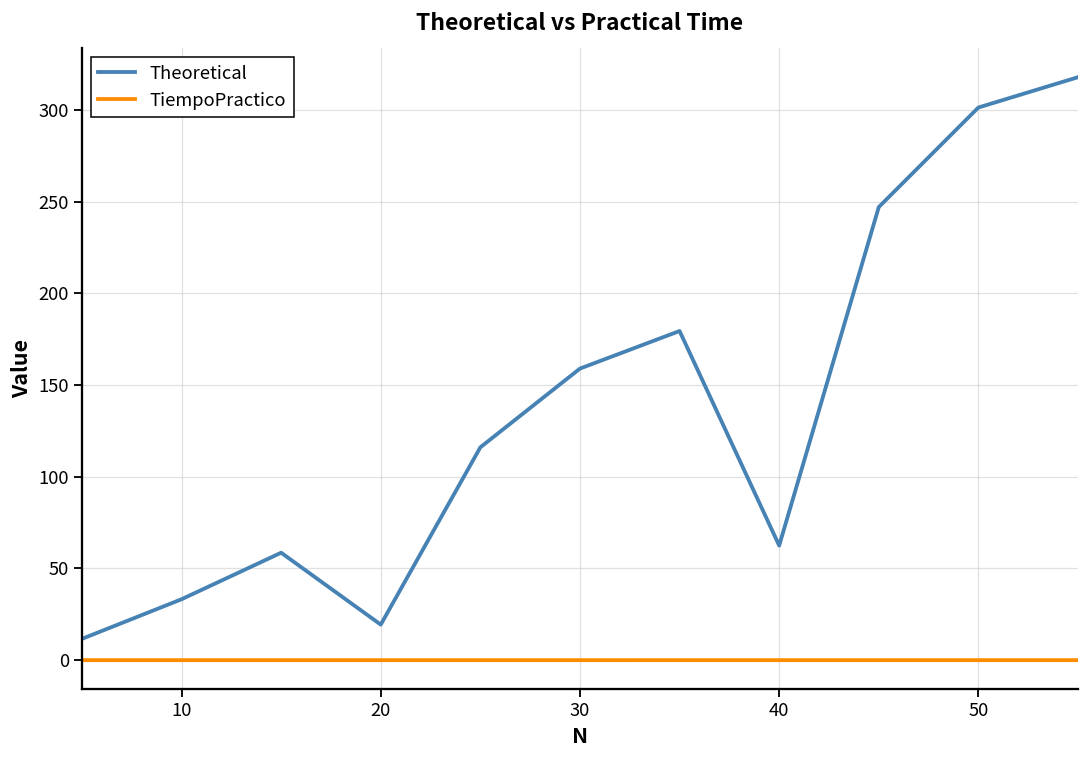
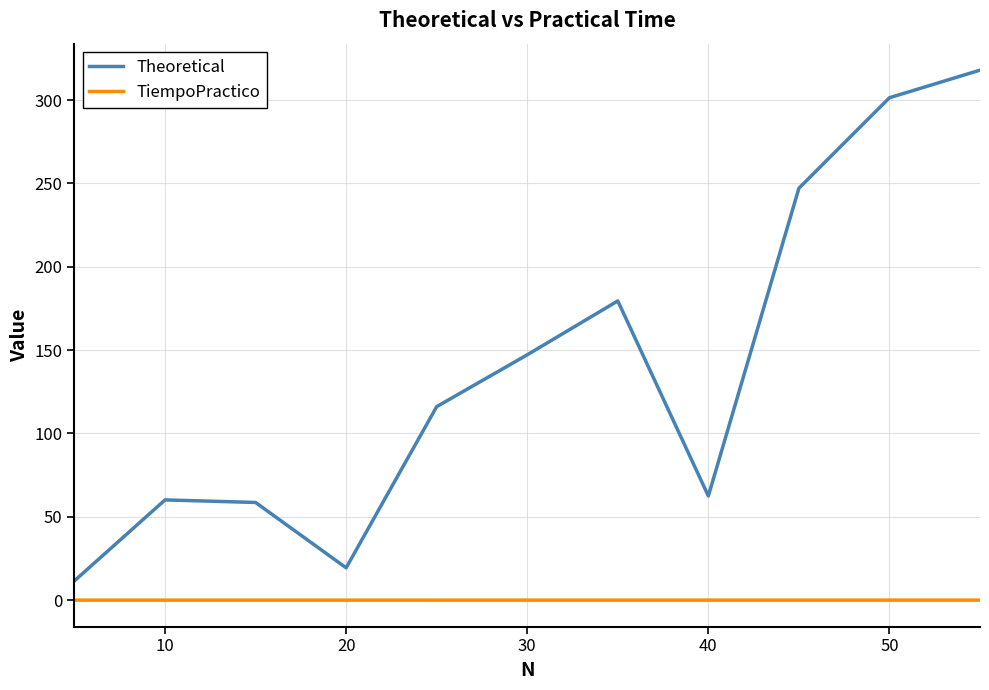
  {
    "Theoretical": {
-     "10": 33,
+     "10": 60,
      "20": 19,
-     "30": 159,
+     "30": 147,
      "40": 62,
      "50": 301
    },
    "TiempoPractico": {
      "10": 0,
      "20": 0,
      "30": 0,
      "40": 0,
      "50": 0
    }
  }
